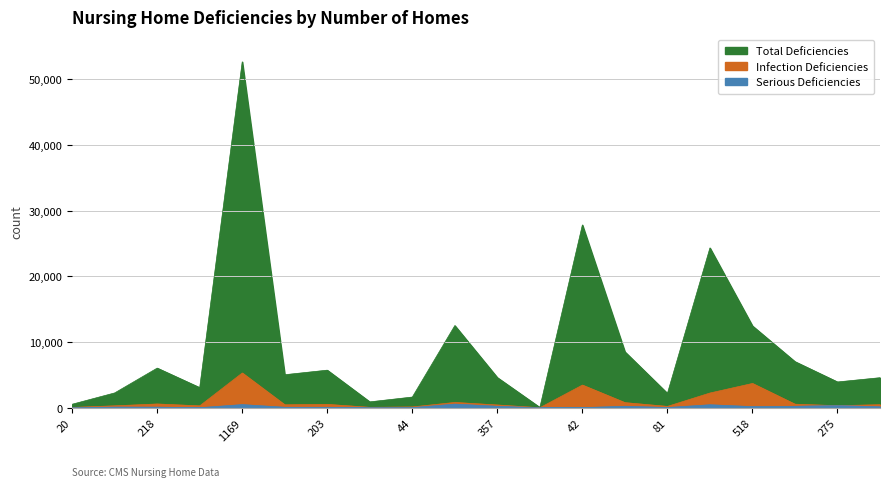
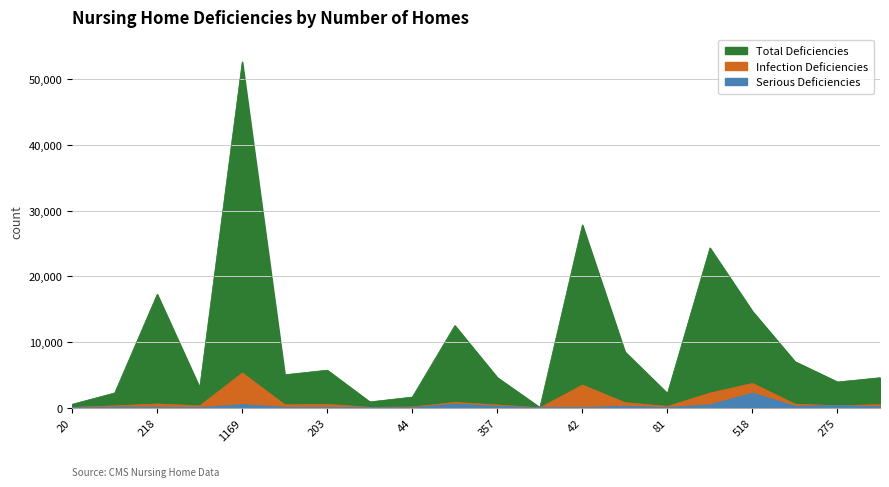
  {
    "Total Deficiencies": {
      "20": "1,000",
-     "218": "6,000",
+     "218": "17,000",
      "1169": "53,000",
      "203": "6,000",
      "44": "2,000",
      "357": "5,000",
      "42": "28,000",
      "81": "2,000",
-     "518": "12,000",
+     "518": "15,000",
      "275": "4,000"
    },
    "Infection Deficiencies": {
      "218": "1,000",
      "1169": "5,000",
      "203": "1,000",
      "42": "3,000",
      "518": "4,000"
    },
    "Serious Deficiencies": {
      "218": "0",
      "1169": "0",
      "203": "0",
      "42": "0",
-     "518": "0"
+     "518": "2,000"
    }
  }
